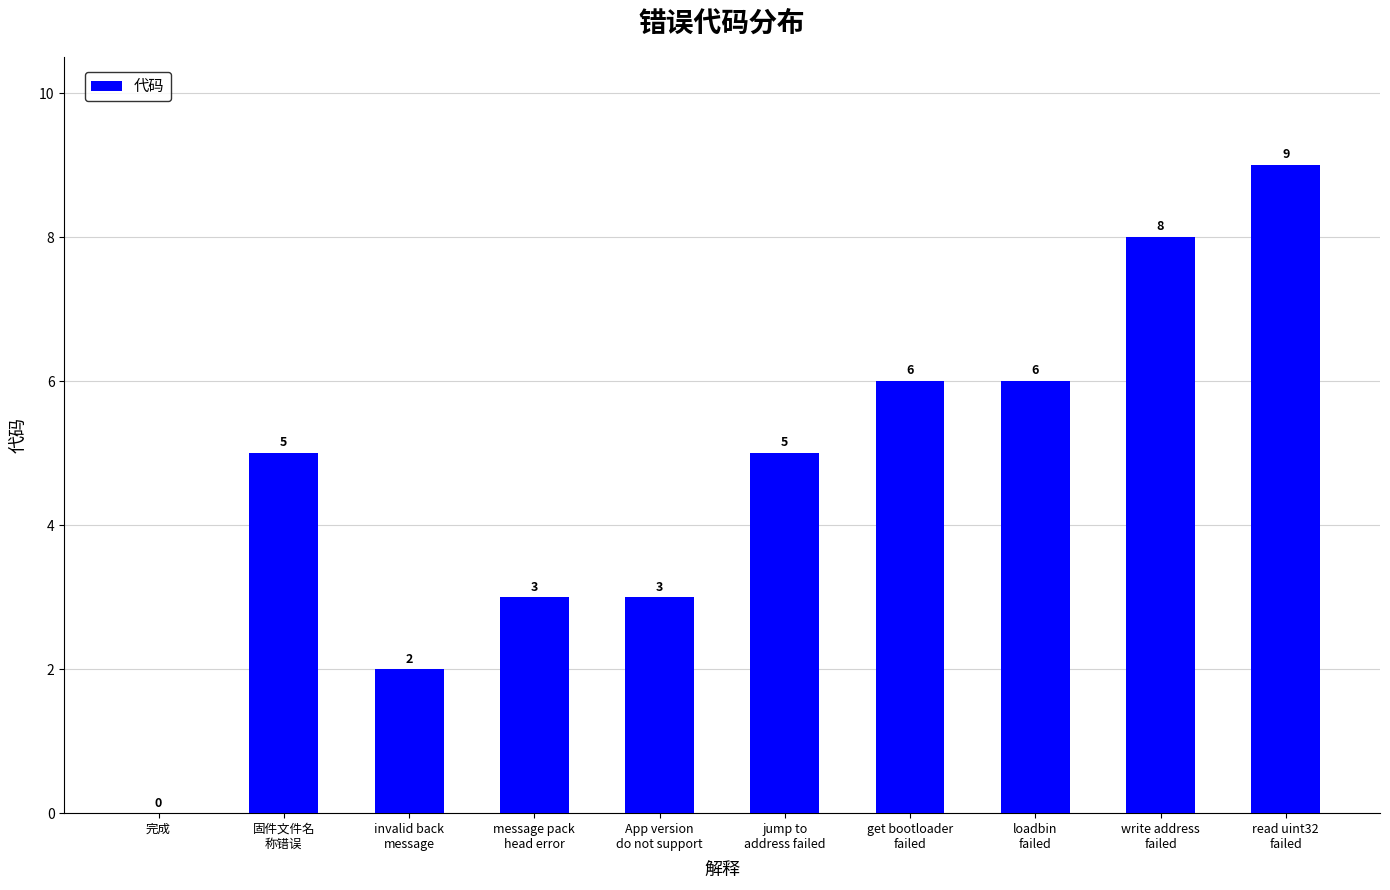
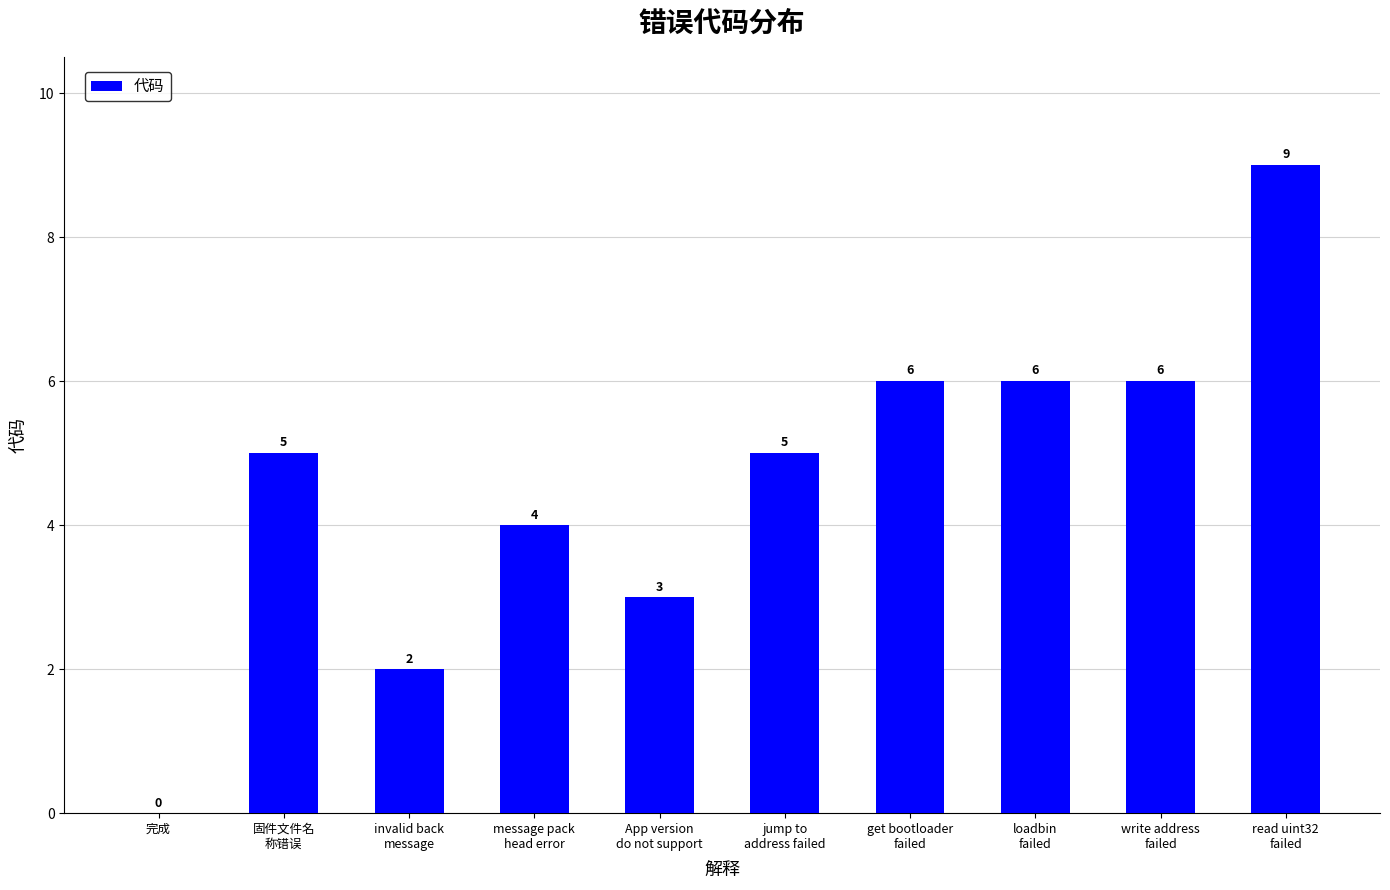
  {
    "完成": 0,
    "固件文件名 称错误": 5,
    "invalid back message": 2,
-   "message pack head error": 3,
+   "message pack head error": 4,
    "App version do not support": 3,
    "jump to address failed": 5,
    "get bootloader failed": 6,
    "loadbin failed": 6,
-   "write address failed": 8,
+   "write address failed": 6,
    "read uint32 failed": 9
  }
